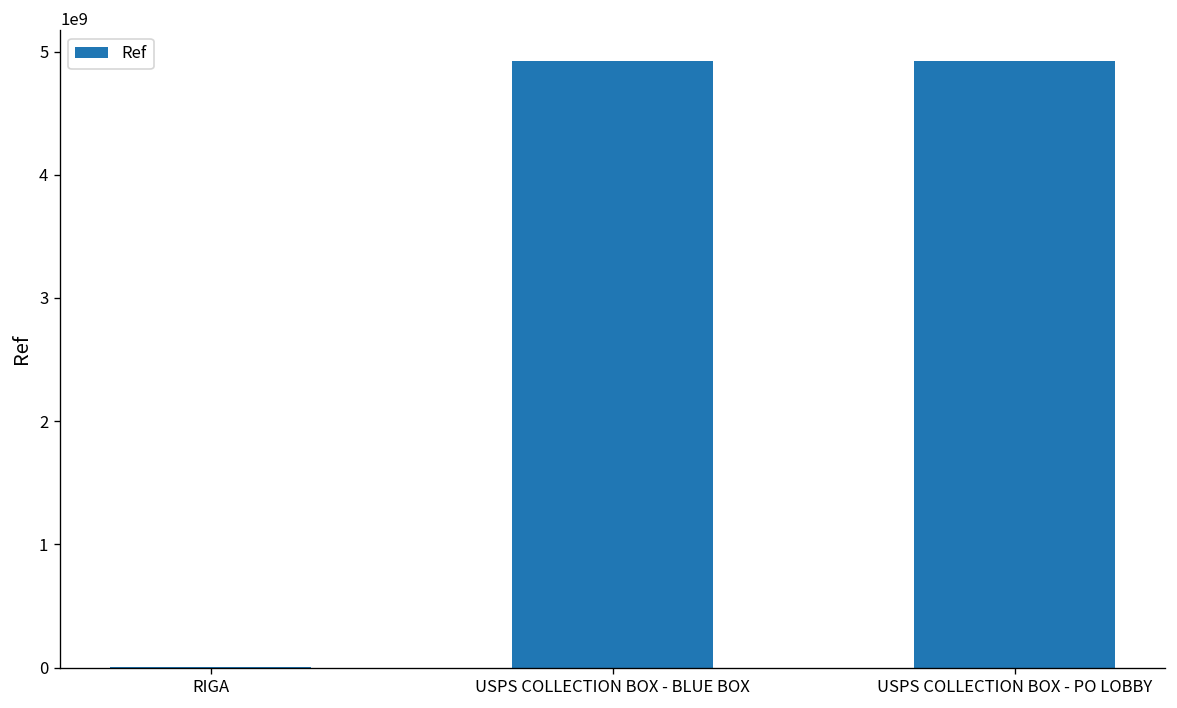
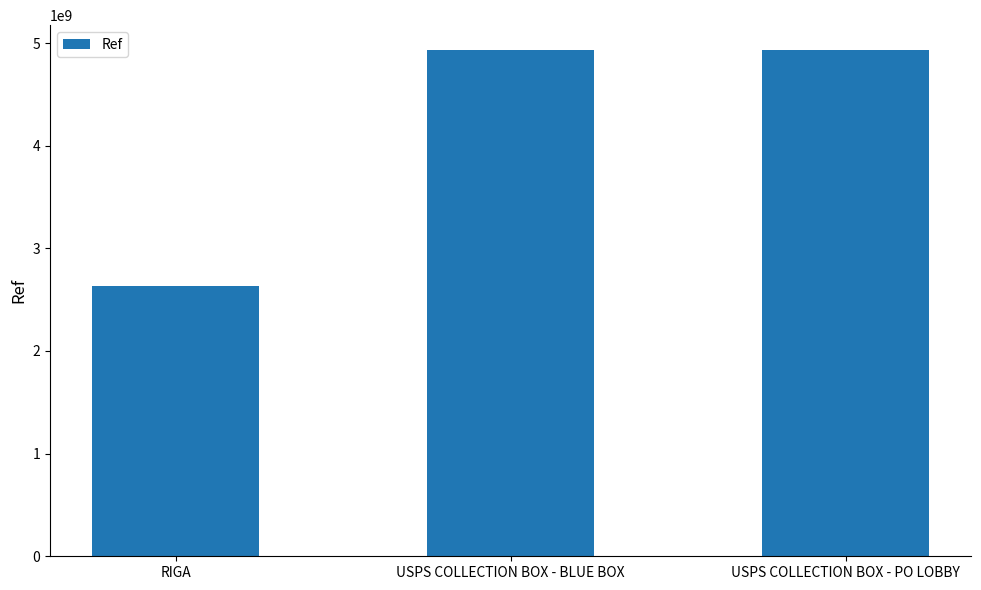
  {
-   "RIGA": 0,
+   "RIGA": 2630000000,
    "USPS COLLECTION BOX - BLUE BOX": 4930000000,
    "USPS COLLECTION BOX - PO LOBBY": 4930000000
  }
